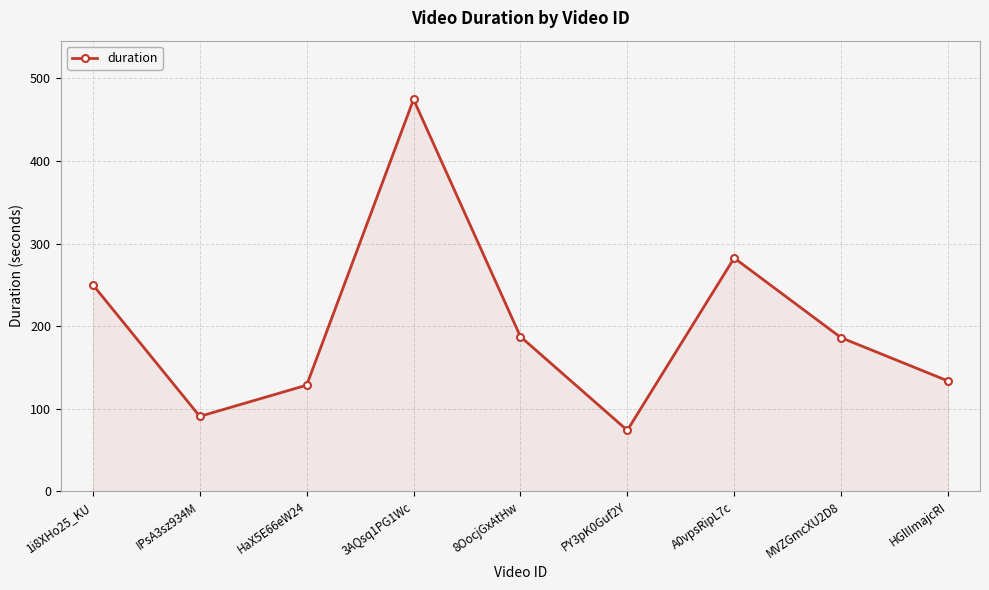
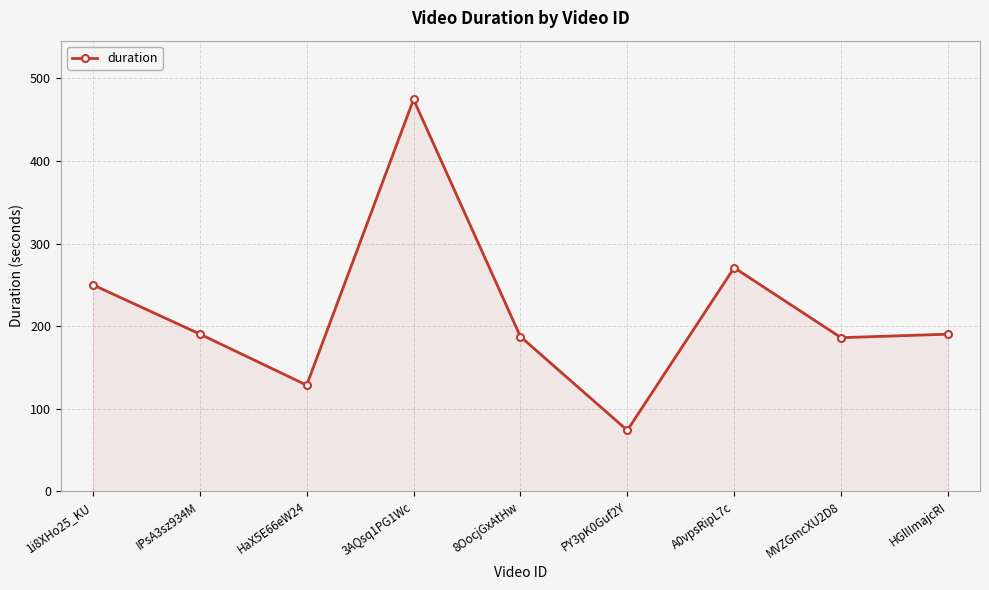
  {
    "1i8XHo25_KU": 250,
-   "IPsA3sz934M": 90,
+   "IPsA3sz934M": 190,
    "HaX5E66eW24": 130,
    "3AQsq1PG1Wc": 470,
    "8OocjGxAtHw": 190,
    "PY3pK0Guf2Y": 70,
-   "A0vpsRipL7c": 280,
+   "A0vpsRipL7c": 270,
    "MVZGmcXU2D8": 190,
-   "HGlIImajcRI": 130
+   "HGlIImajcRI": 190
  }
